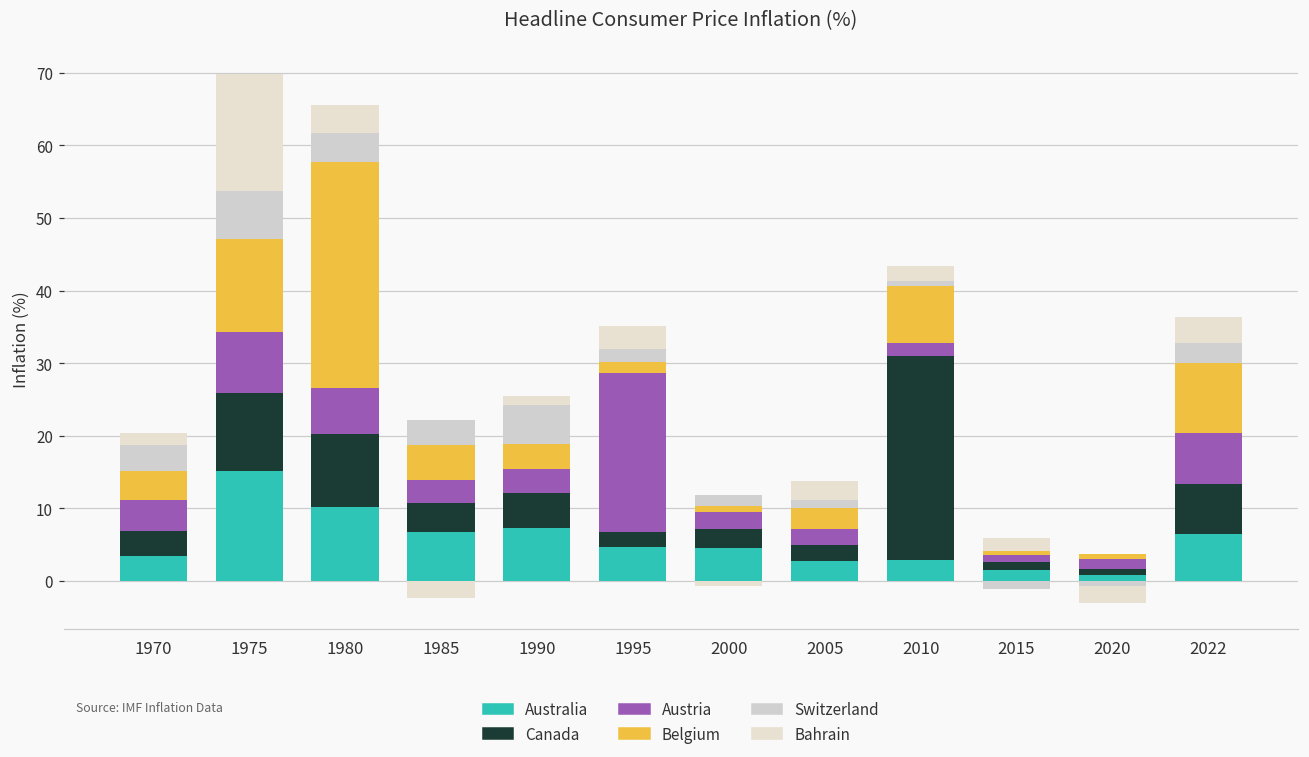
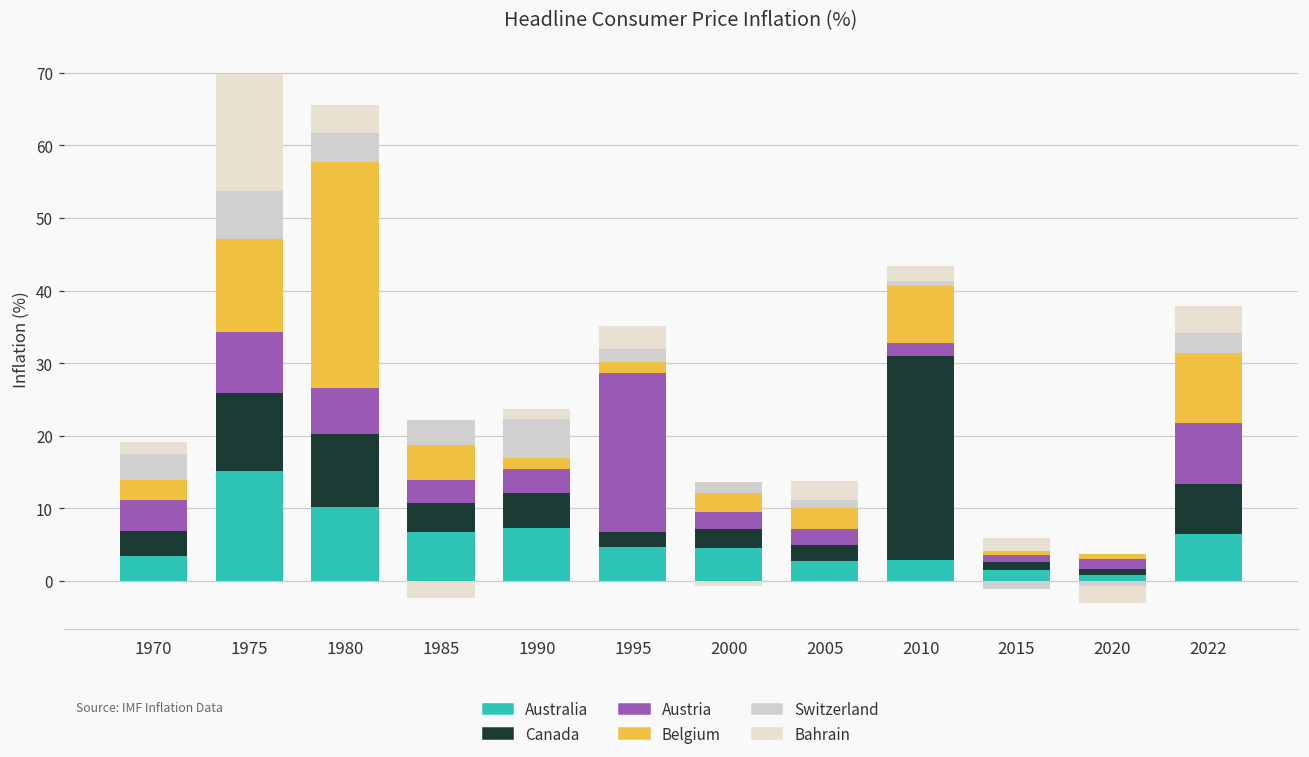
  {
    "Canada": {
      "1970": 3,
      "1975": 11,
      "1980": 10,
      "1985": 4,
      "1990": 5,
      "1995": 2,
      "2000": 3,
      "2005": 2,
      "2010": 28,
      "2015": 1,
      "2020": 1,
      "2022": 7
    },
    "Austria": {
      "1970": 4,
      "1975": 8,
      "1980": 6,
      "1985": 3,
      "1990": 3,
      "1995": 22,
      "2000": 2,
      "2005": 2,
      "2010": 2,
      "2015": 1,
      "2020": 1,
-     "2022": 7
+     "2022": 9
    },
    "Belgium": {
-     "1970": 4,
+     "1970": 3,
      "1975": 13,
      "1980": 31,
      "1985": 5,
-     "1990": 3,
+     "1990": 2,
      "1995": 1,
-     "2000": 1,
+     "2000": 3,
      "2005": 3,
      "2010": 8,
      "2015": 1,
      "2020": 1,
      "2022": 10
    }
  }
